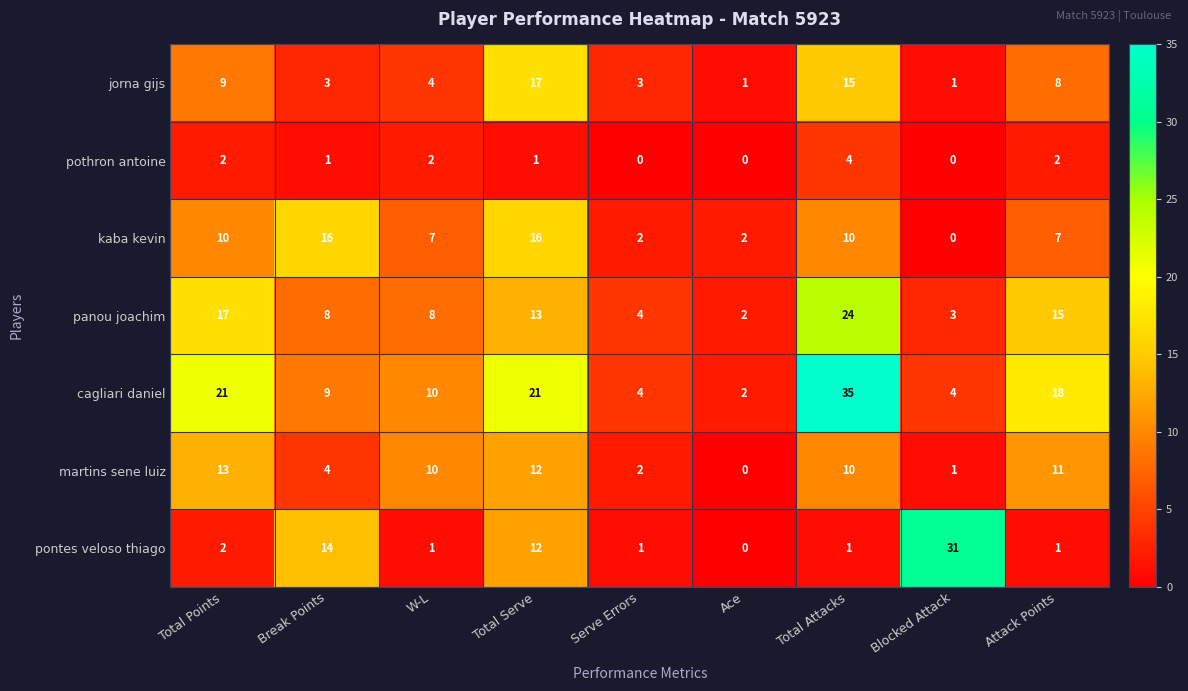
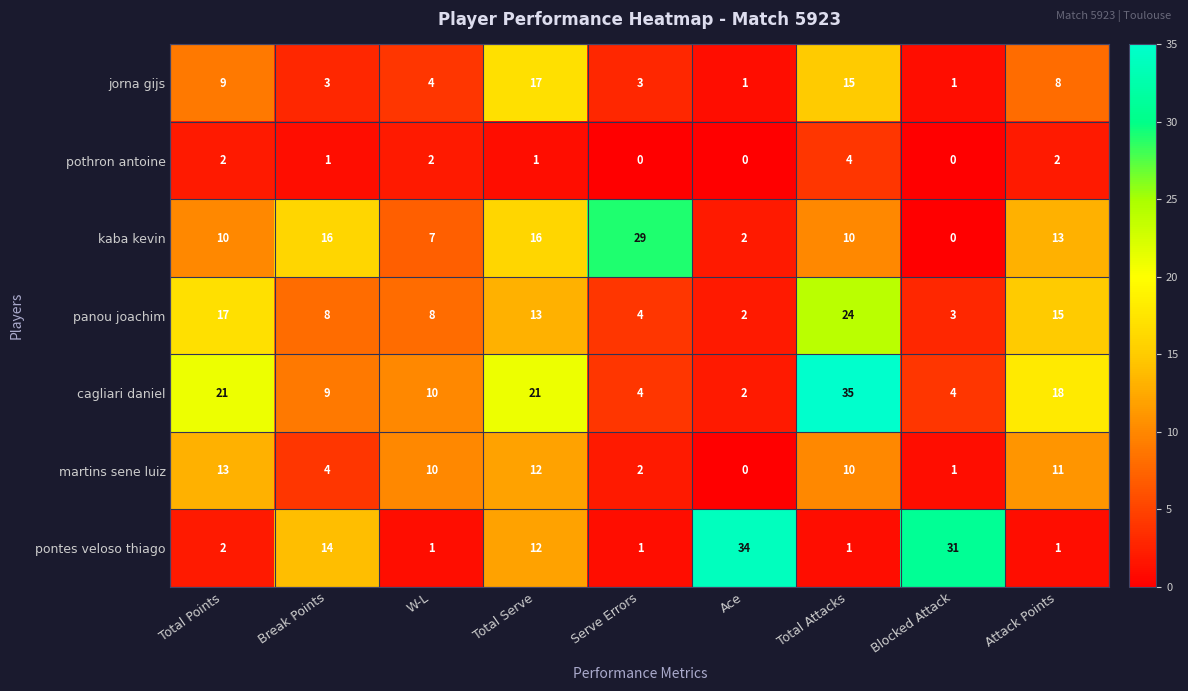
  {
    "jorna gijs": {
      "Total Points": 9,
      "Break Points": 3,
      "W-L": 4,
      "Total Serve": 17,
      "Serve Errors": 3,
      "Ace": 1,
      "Total Attacks": 15,
      "Blocked Attack": 1,
      "Attack Points": 8
    },
    "pothron antoine": {
      "Total Points": 2,
      "Break Points": 1,
      "W-L": 2,
      "Total Serve": 1,
      "Serve Errors": 0,
      "Ace": 0,
      "Total Attacks": 4,
      "Blocked Attack": 0,
      "Attack Points": 2
    },
    "kaba kevin": {
      "Total Points": 10,
      "Break Points": 16,
      "W-L": 7,
      "Total Serve": 16,
-     "Serve Errors": 2,
+     "Serve Errors": 29,
      "Ace": 2,
      "Total Attacks": 10,
      "Blocked Attack": 0,
-     "Attack Points": 7
+     "Attack Points": 13
    },
    "panou joachim": {
      "Total Points": 17,
      "Break Points": 8,
      "W-L": 8,
      "Total Serve": 13,
      "Serve Errors": 4,
      "Ace": 2,
      "Total Attacks": 24,
      "Blocked Attack": 3,
      "Attack Points": 15
    },
    "cagliari daniel": {
      "Total Points": 21,
      "Break Points": 9,
      "W-L": 10,
      "Total Serve": 21,
      "Serve Errors": 4,
      "Ace": 2,
      "Total Attacks": 35,
      "Blocked Attack": 4,
      "Attack Points": 18
    },
    "martins sene luiz": {
      "Total Points": 13,
      "Break Points": 4,
      "W-L": 10,
      "Total Serve": 12,
      "Serve Errors": 2,
      "Ace": 0,
      "Total Attacks": 10,
      "Blocked Attack": 1,
      "Attack Points": 11
    },
    "pontes veloso thiago": {
      "Total Points": 2,
      "Break Points": 14,
      "W-L": 1,
      "Total Serve": 12,
      "Serve Errors": 1,
-     "Ace": 0,
+     "Ace": 34,
      "Total Attacks": 1,
      "Blocked Attack": 31,
      "Attack Points": 1
    }
  }
